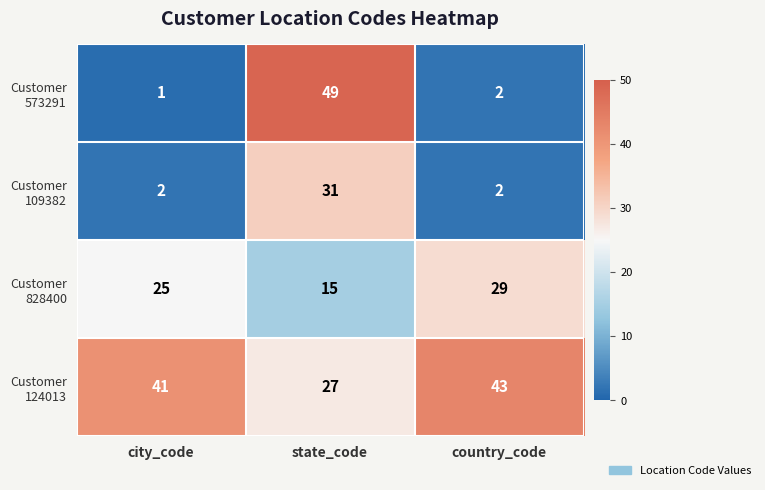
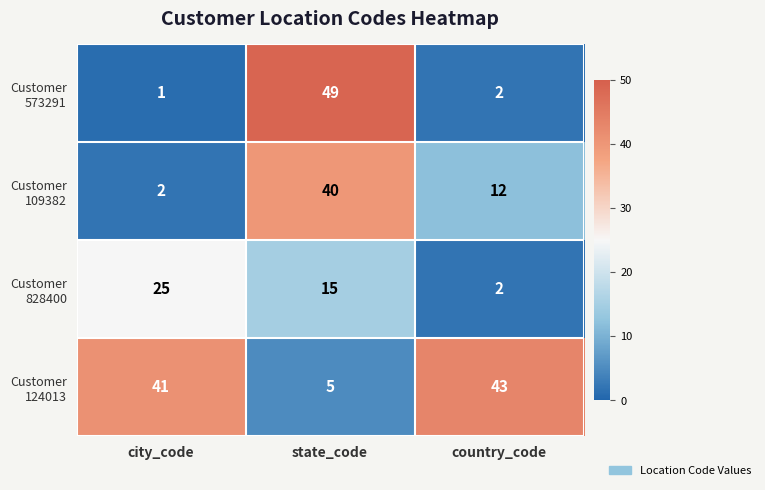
  {
    "Customer 573291": {
      "city_code": 1,
      "state_code": 49,
      "country_code": 2
    },
    "Customer 109382": {
      "city_code": 2,
-     "state_code": 31,
-     "country_code": 2
+     "state_code": 40,
+     "country_code": 12
    },
    "Customer 828400": {
      "city_code": 25,
      "state_code": 15,
-     "country_code": 29
+     "country_code": 2
    },
    "Customer 124013": {
      "city_code": 41,
-     "state_code": 27,
+     "state_code": 5,
      "country_code": 43
    }
  }
